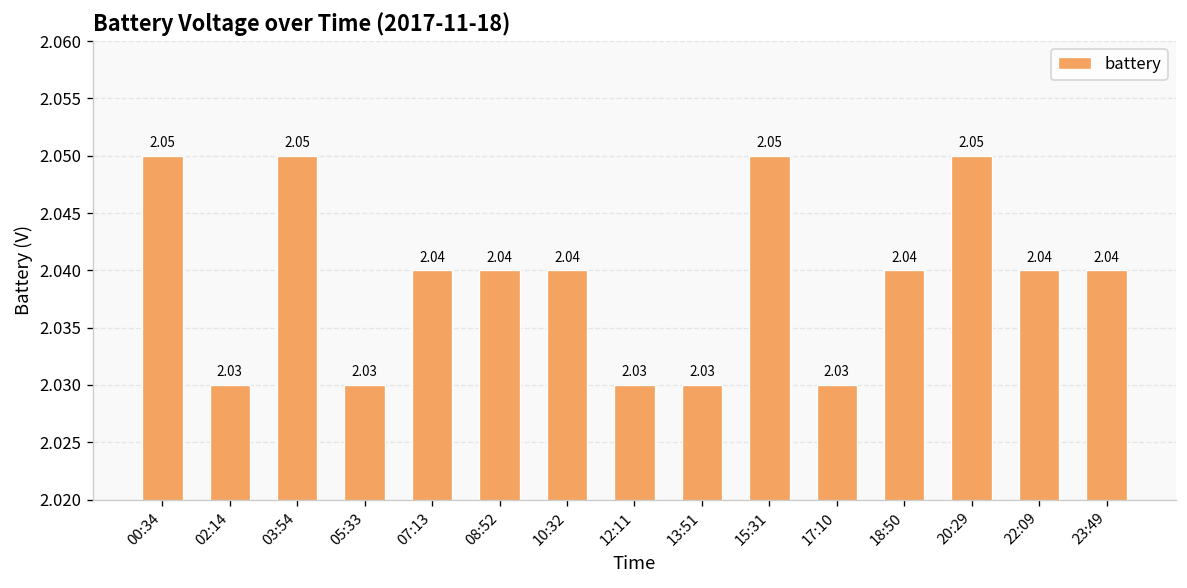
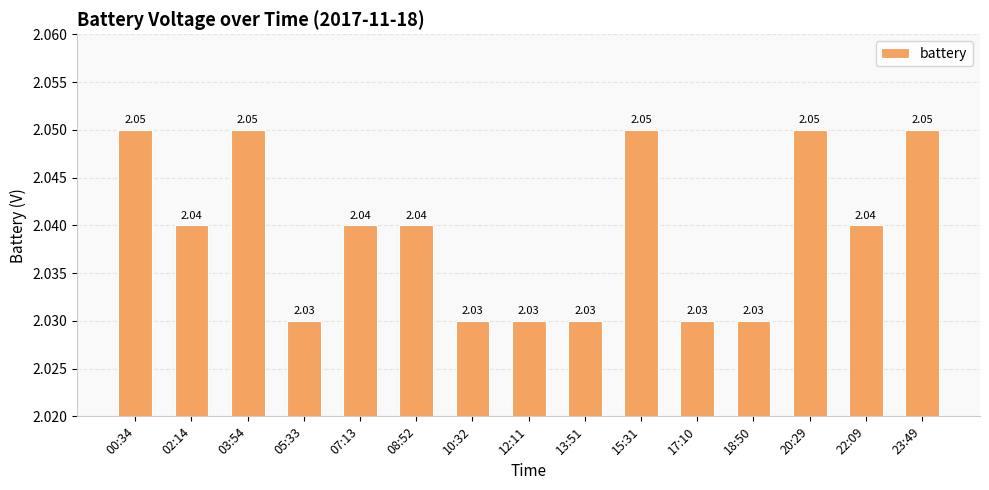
  {
    "00:34": 2.05,
-   "02:14": 2.03,
+   "02:14": 2.04,
    "03:54": 2.05,
    "05:33": 2.03,
    "07:13": 2.04,
    "08:52": 2.04,
-   "10:32": 2.04,
+   "10:32": 2.03,
    "12:11": 2.03,
    "13:51": 2.03,
    "15:31": 2.05,
    "17:10": 2.03,
-   "18:50": 2.04,
+   "18:50": 2.03,
    "20:29": 2.05,
    "22:09": 2.04,
-   "23:49": 2.04
+   "23:49": 2.05
  }
